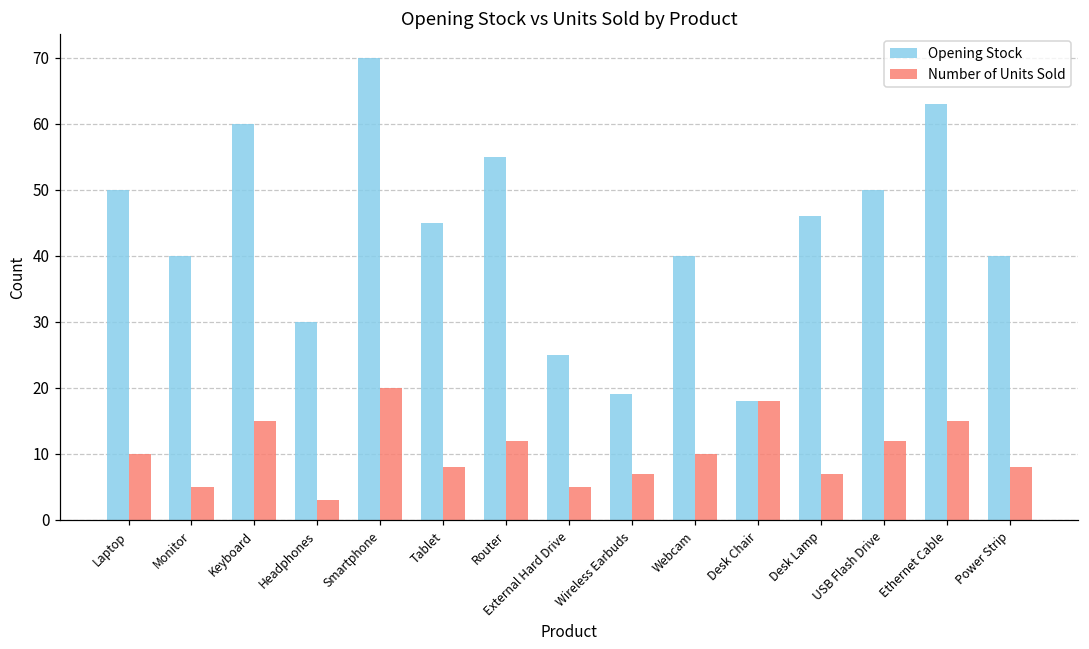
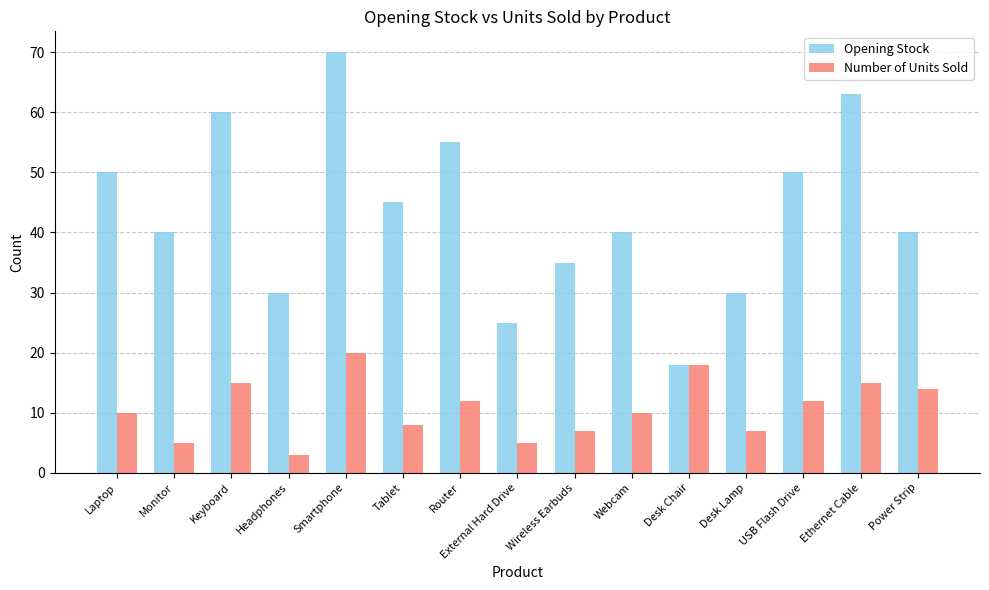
  {
    "Opening Stock": {
      "Laptop": 50,
      "Monitor": 40,
      "Keyboard": 60,
      "Headphones": 30,
      "Smartphone": 70,
      "Tablet": 45,
      "Router": 55,
      "External Hard Drive": 25,
-     "Wireless Earbuds": 19,
+     "Wireless Earbuds": 35,
      "Webcam": 40,
      "Desk Chair": 18,
-     "Desk Lamp": 46,
+     "Desk Lamp": 30,
      "USB Flash Drive": 50,
      "Ethernet Cable": 63,
      "Power Strip": 40
    },
    "Number of Units Sold": {
      "Laptop": 10,
      "Monitor": 5,
      "Keyboard": 15,
      "Headphones": 3,
      "Smartphone": 20,
      "Tablet": 8,
      "Router": 12,
      "External Hard Drive": 5,
      "Wireless Earbuds": 7,
      "Webcam": 10,
      "Desk Chair": 18,
      "Desk Lamp": 7,
      "USB Flash Drive": 12,
      "Ethernet Cable": 15,
-     "Power Strip": 8
+     "Power Strip": 14
    }
  }
